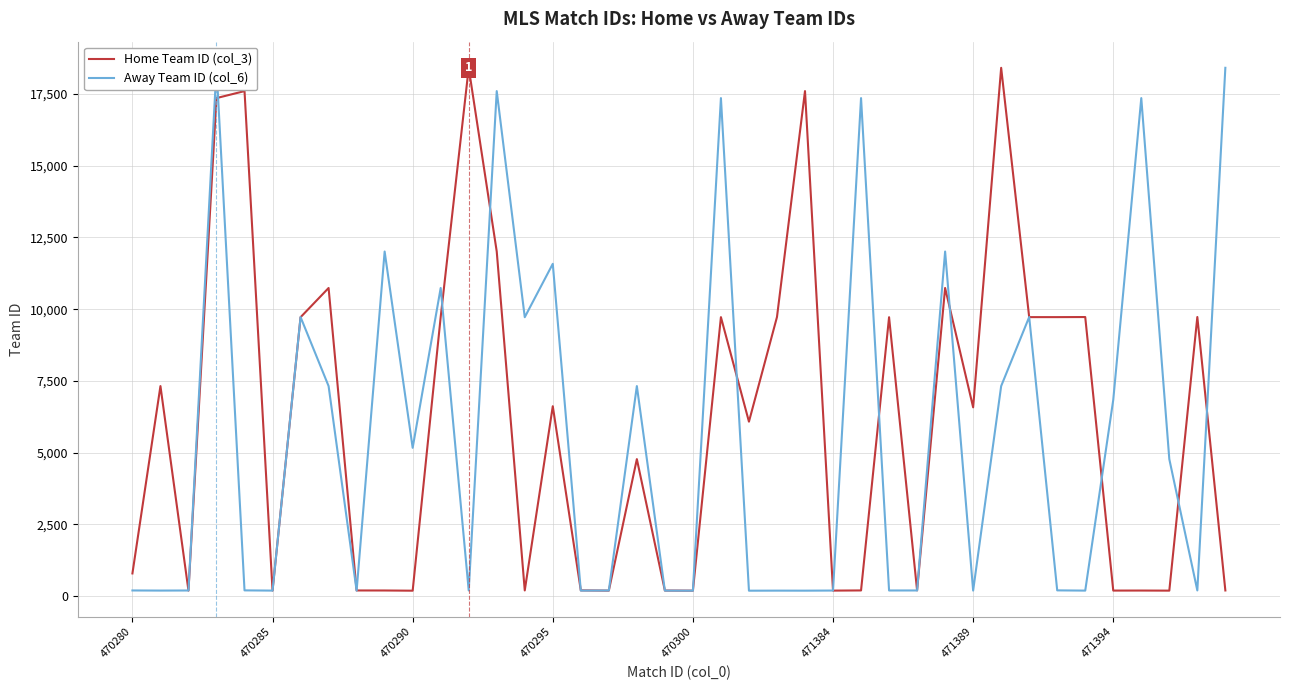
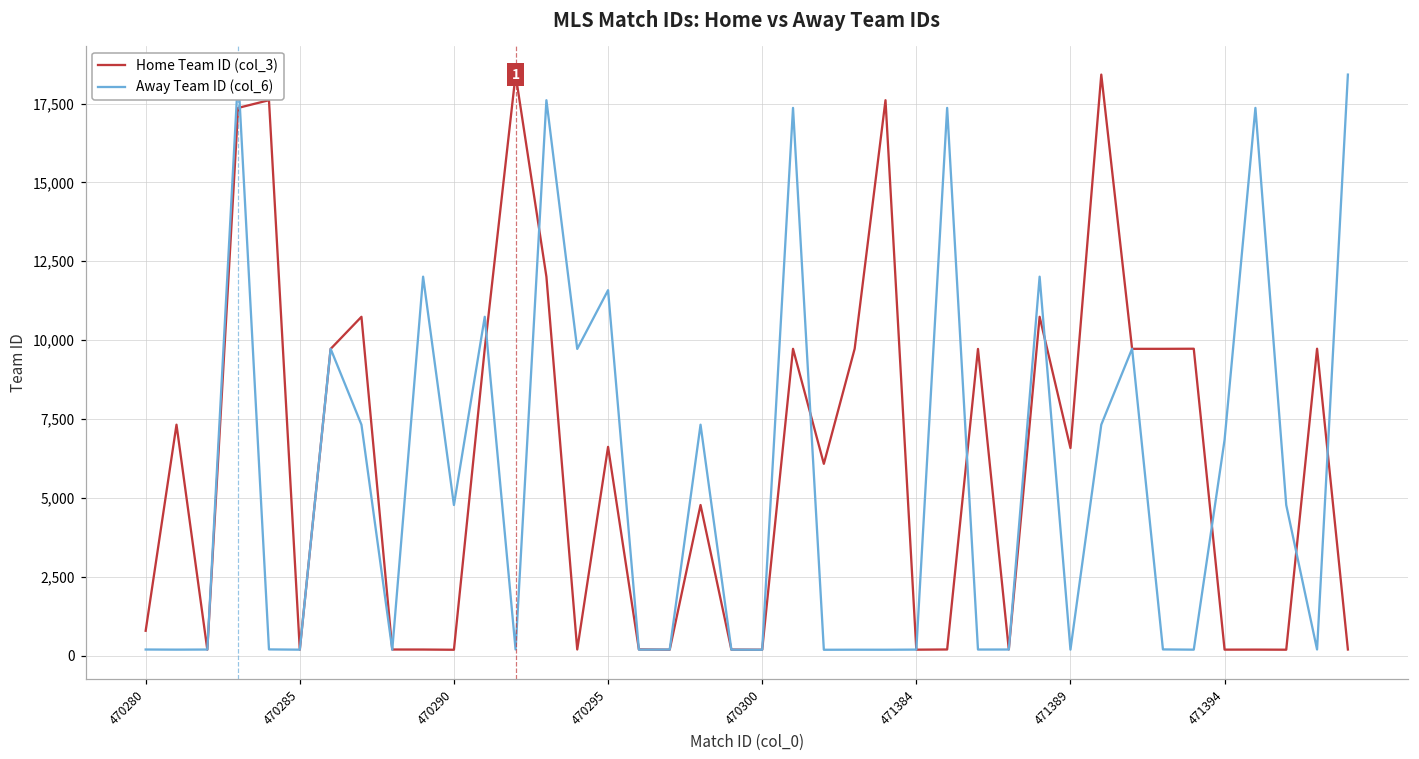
  {
    "Home Team ID (col_3)": {
      "470280": "800",
      "470290": "200",
      "470295": "6,600",
      "471389": "6,600",
      "471394": "200"
    },
    "Away Team ID (col_6)": {
      "470280": "200",
-     "470290": "5,200",
+     "470290": "4,800",
      "470295": "11,600",
      "471389": "200",
      "471394": "6,800"
    }
  }
